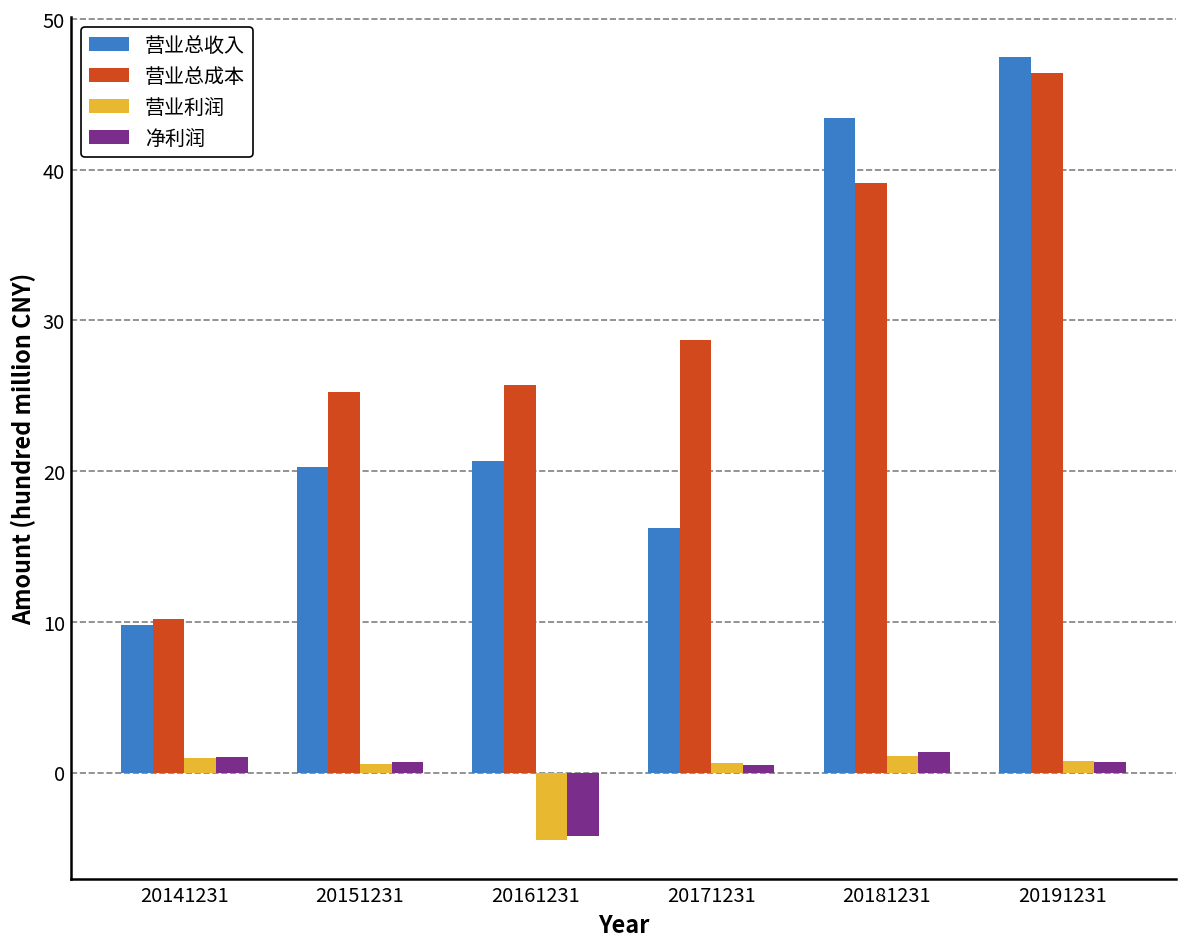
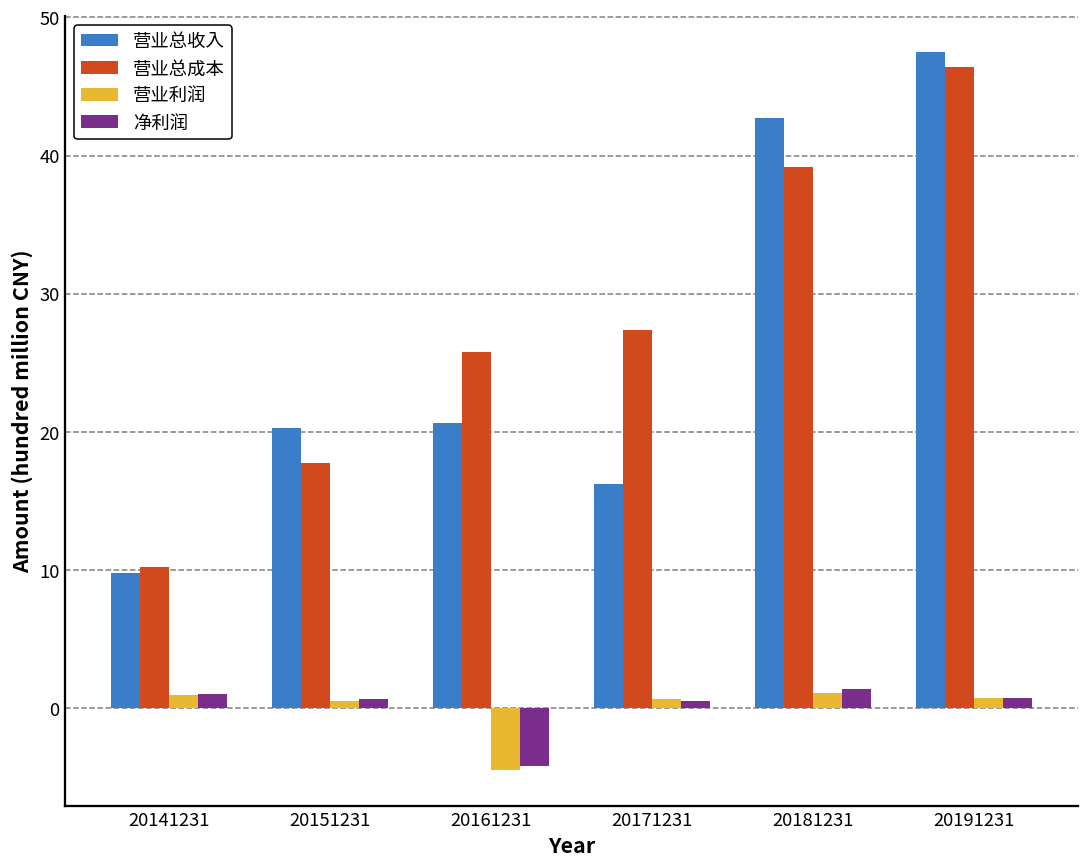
  {
    "营业总收入": {
      "20141231": 9.8,
      "20151231": 20.3,
      "20161231": 20.7,
      "20171231": 16.2,
-     "20181231": 43.5,
+     "20181231": 42.7,
      "20191231": 47.5
    },
    "营业总成本": {
      "20141231": 10.2,
-     "20151231": 25.2,
+     "20151231": 17.7,
      "20161231": 25.8,
-     "20171231": 28.7,
+     "20171231": 27.4,
      "20181231": 39.2,
      "20191231": 46.4
    },
    "营业利润": {
      "20141231": 0.9,
      "20151231": 0.5,
      "20161231": -4.5,
      "20171231": 0.7,
      "20181231": 1.1,
      "20191231": 0.8
    },
    "净利润": {
      "20141231": 1.1,
      "20151231": 0.7,
      "20161231": -4.2,
      "20171231": 0.5,
      "20181231": 1.4,
      "20191231": 0.7
    }
  }
